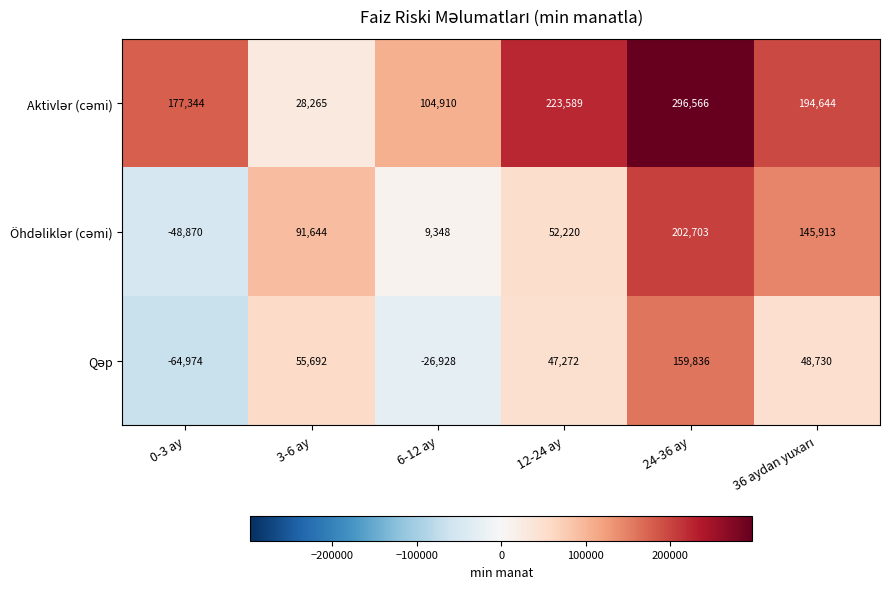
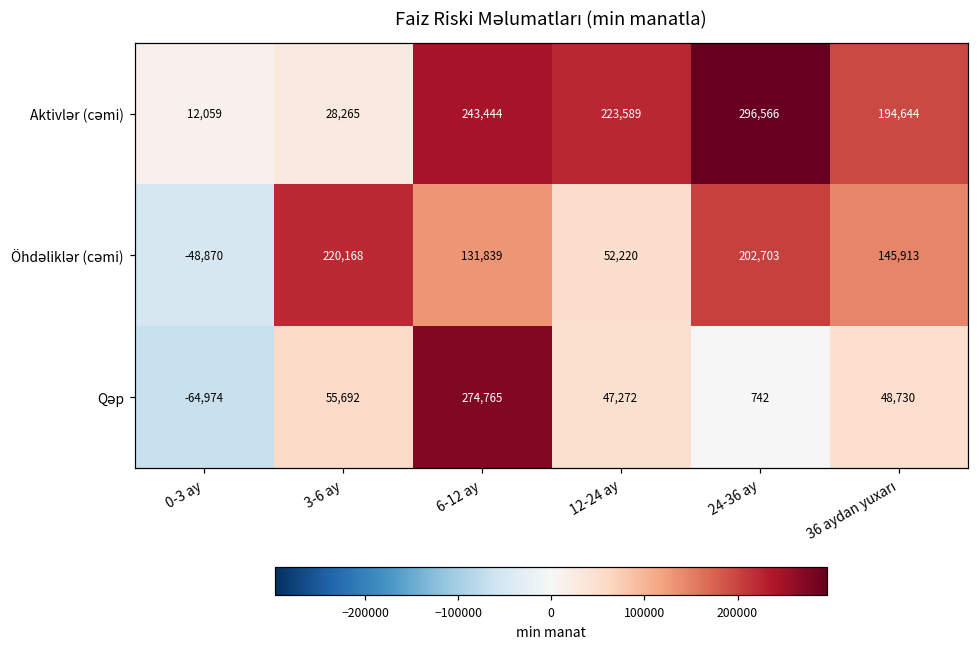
  {
    "Aktivlər (cəmi)": {
-     "0-3 ay": "177,344",
+     "0-3 ay": "12,059",
      "3-6 ay": "28,265",
-     "6-12 ay": "104,910",
+     "6-12 ay": "243,444",
      "12-24 ay": "223,589",
      "24-36 ay": "296,566",
      "36 aydan yuxarı": "194,644"
    },
    "Öhdəliklər (cəmi)": {
      "0-3 ay": "-48,870",
-     "3-6 ay": "91,644",
-     "6-12 ay": "9,348",
+     "3-6 ay": "220,168",
+     "6-12 ay": "131,839",
      "12-24 ay": "52,220",
      "24-36 ay": "202,703",
      "36 aydan yuxarı": "145,913"
    },
    "Qəp": {
      "0-3 ay": "-64,974",
      "3-6 ay": "55,692",
-     "6-12 ay": "-26,928",
+     "6-12 ay": "274,765",
      "12-24 ay": "47,272",
-     "24-36 ay": "159,836",
+     "24-36 ay": "742",
      "36 aydan yuxarı": "48,730"
    }
  }
